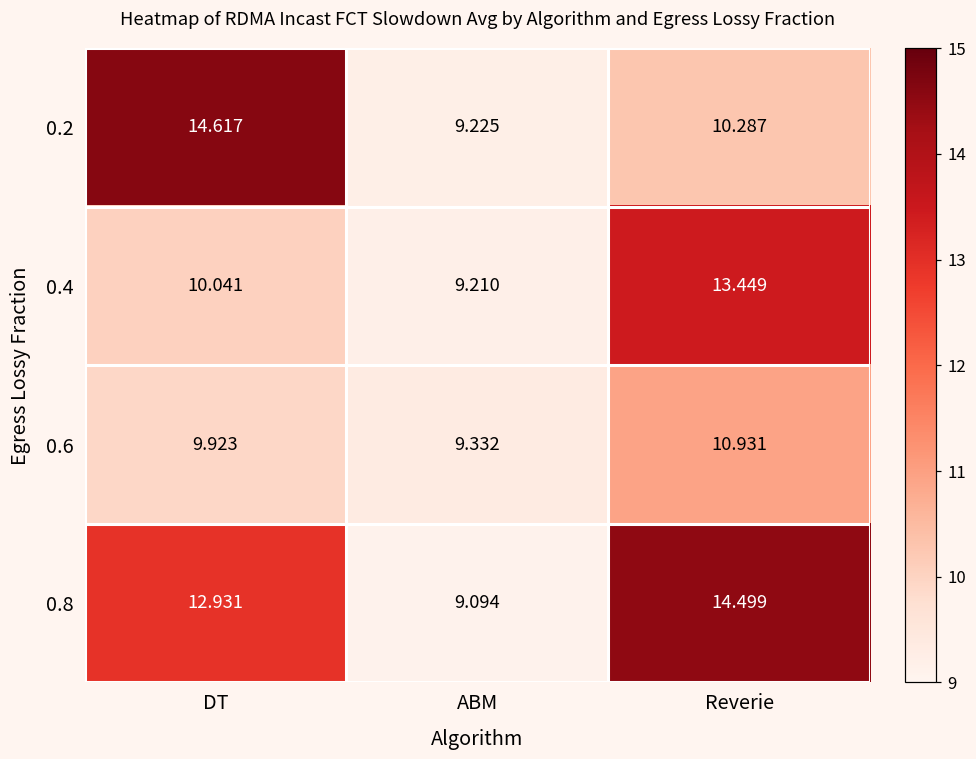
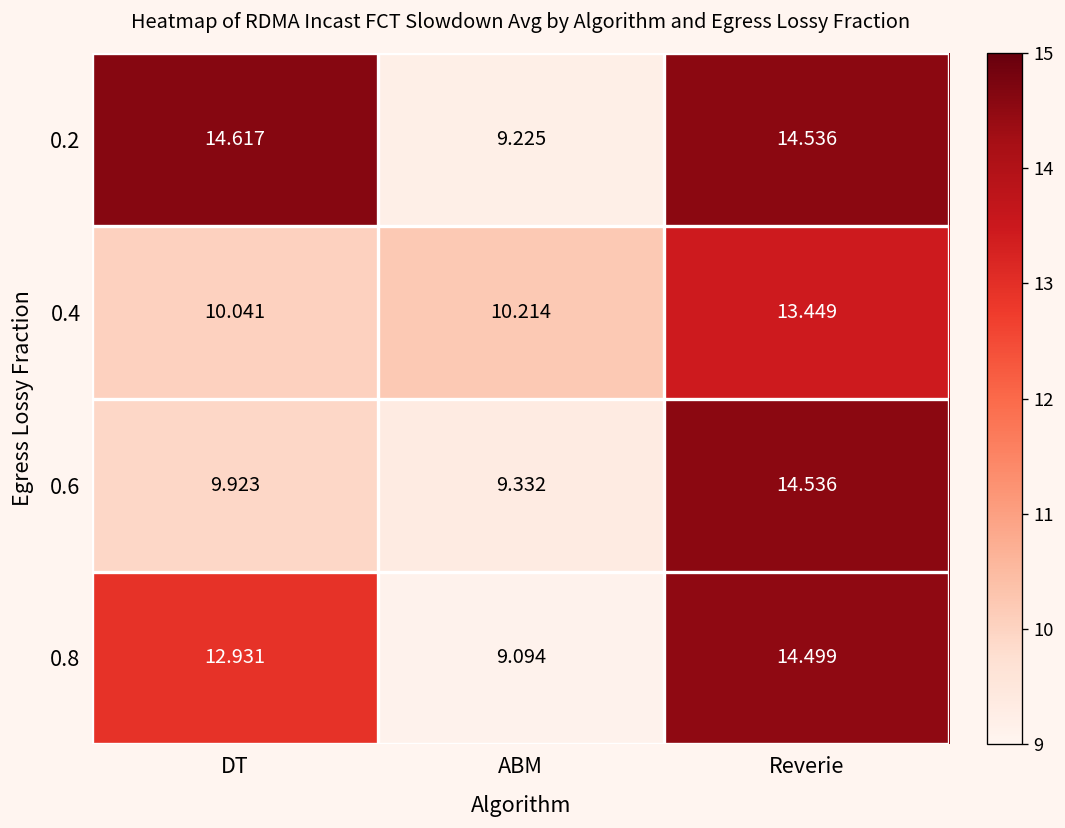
  {
    "0.2": {
      "DT": 14.617,
      "ABM": 9.225,
-     "Reverie": 10.287
+     "Reverie": 14.536
    },
    "0.4": {
      "DT": 10.041,
-     "ABM": 9.210,
+     "ABM": 10.214,
      "Reverie": 13.449
    },
    "0.6": {
      "DT": 9.923,
      "ABM": 9.332,
-     "Reverie": 10.931
+     "Reverie": 14.536
    },
    "0.8": {
      "DT": 12.931,
      "ABM": 9.094,
      "Reverie": 14.499
    }
  }
